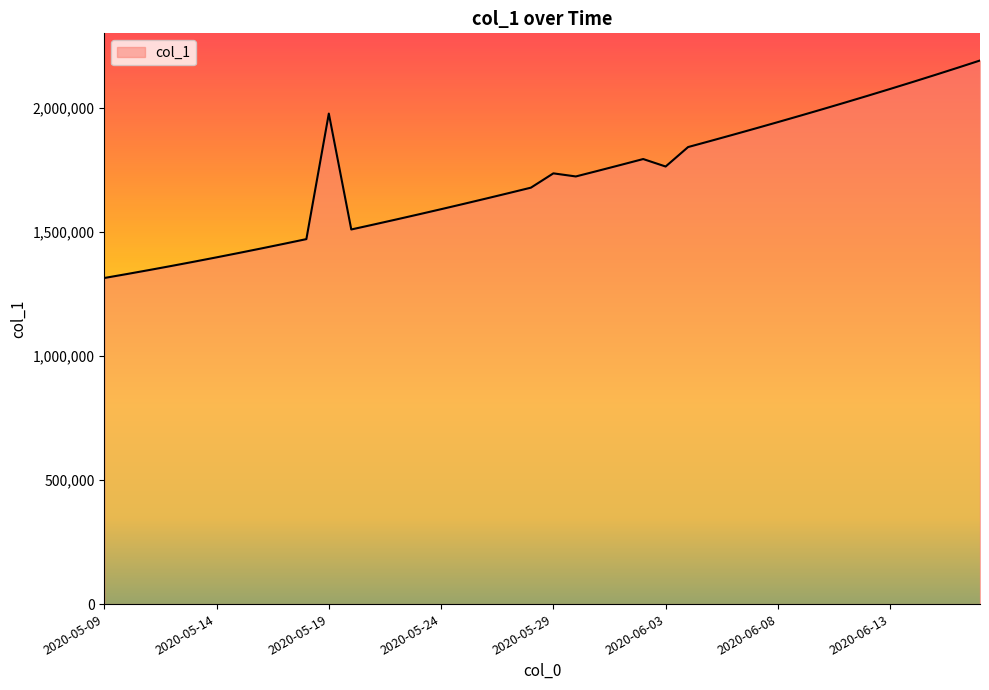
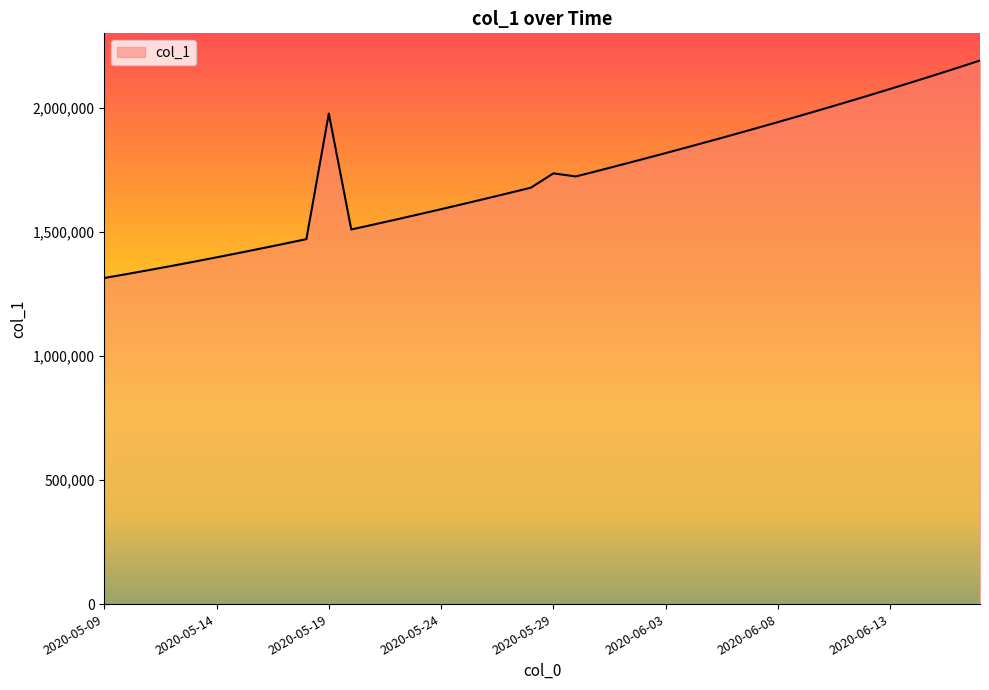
  {
    "2020-05-09": "1,320,000",
    "2020-05-14": "1,400,000",
    "2020-05-19": "1,980,000",
    "2020-05-24": "1,590,000",
    "2020-05-29": "1,740,000",
-   "2020-06-03": "1,760,000",
+   "2020-06-03": "1,820,000",
    "2020-06-08": "1,940,000",
    "2020-06-13": "2,080,000"
  }
